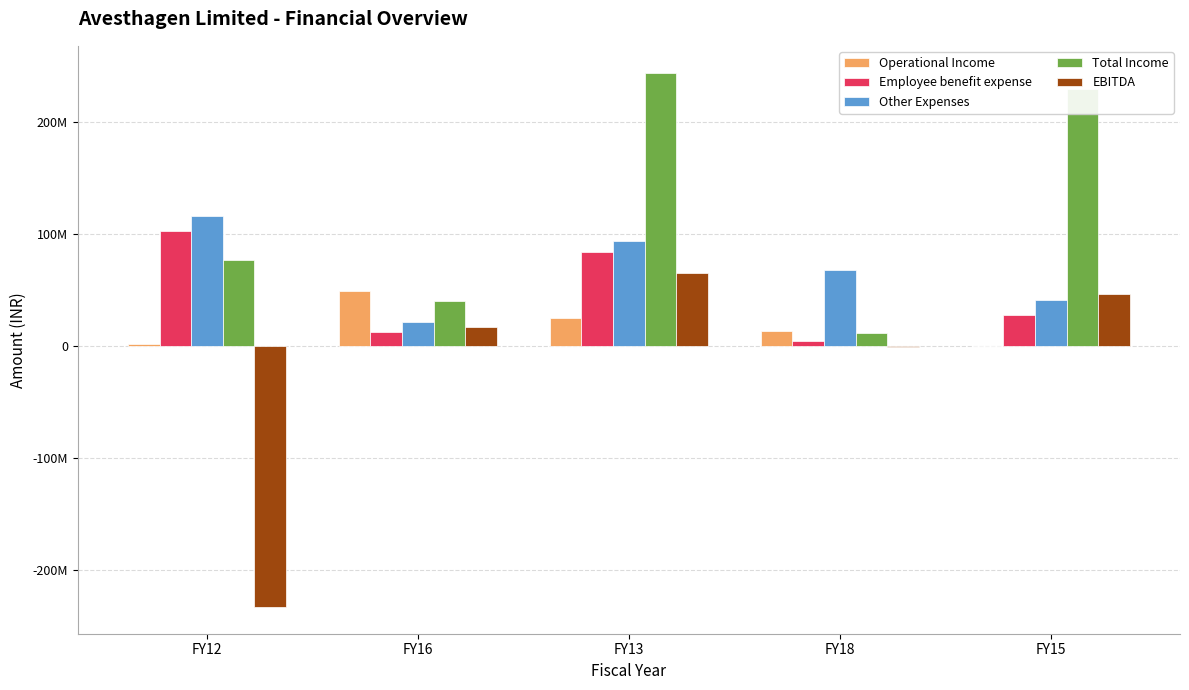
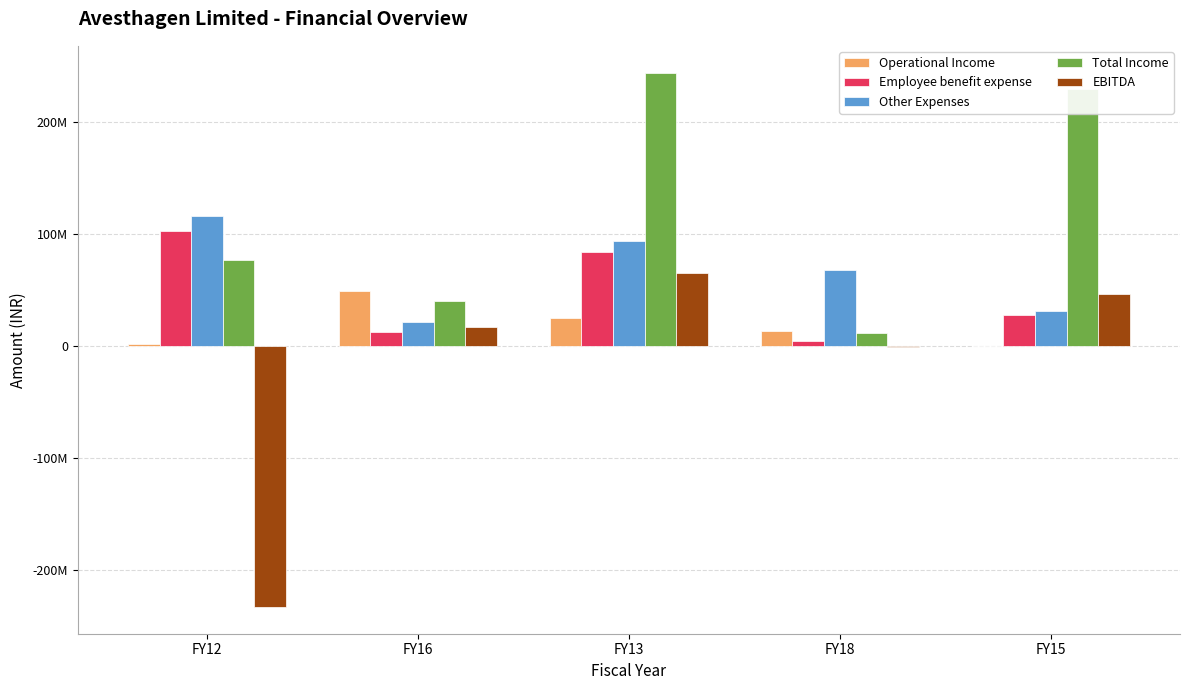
  {
    "Operational Income": {
      "FY16": 49000000,
      "FY13": 25000000,
      "FY18": 13000000,
      "FY15": 0
    },
    "Employee benefit expense": {
      "FY12": 103000000,
      "FY16": 12000000,
      "FY13": 84000000,
      "FY18": 5000000,
      "FY15": 27000000
    },
    "Other Expenses": {
      "FY12": 116000000,
      "FY16": 21000000,
      "FY13": 93000000,
      "FY18": 68000000,
-     "FY15": 41000000
+     "FY15": 31000000
    },
    "Total Income": {
      "FY12": 77000000,
      "FY16": 40000000,
      "FY13": 244000000,
      "FY18": 12000000
    },
    "EBITDA": {
      "FY12": -233000000,
      "FY16": 17000000,
      "FY13": 65000000,
      "FY15": 46000000
    }
  }
